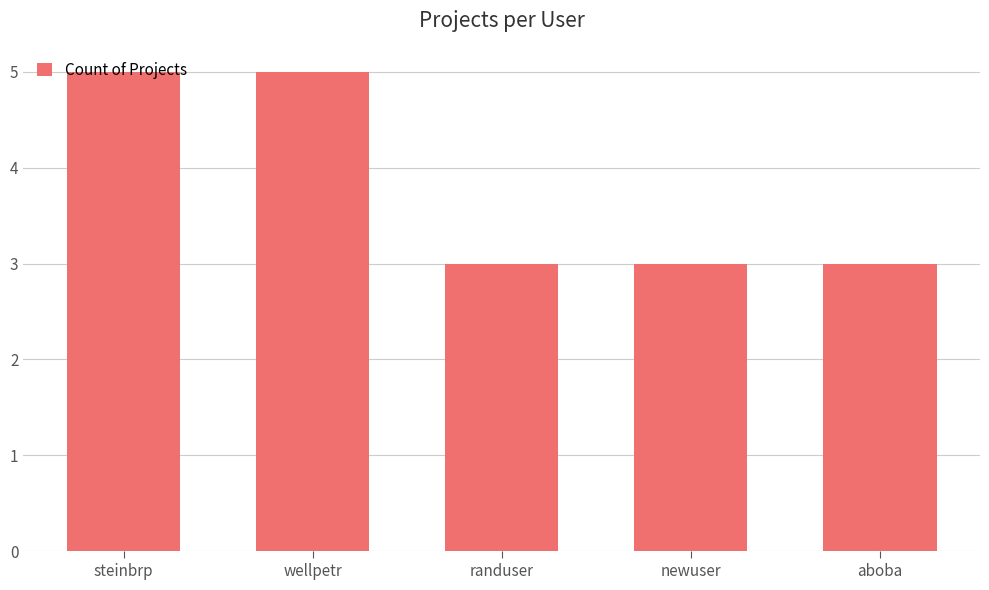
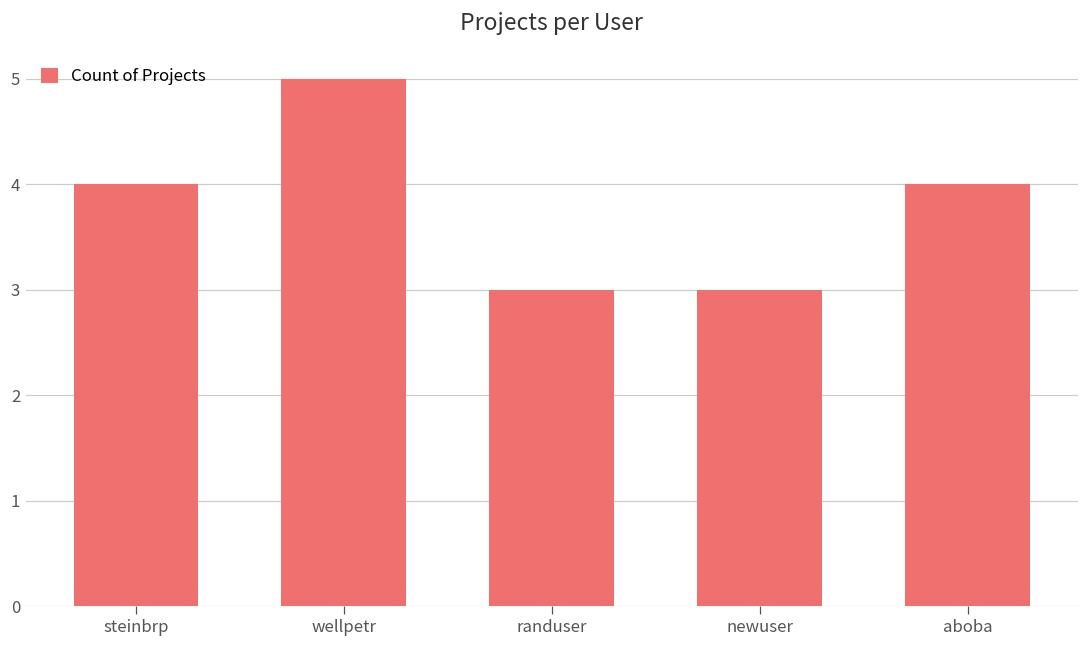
  {
-   "steinbrp": 5,
+   "steinbrp": 4,
    "wellpetr": 5,
    "randuser": 3,
    "newuser": 3,
-   "aboba": 3
+   "aboba": 4
  }
